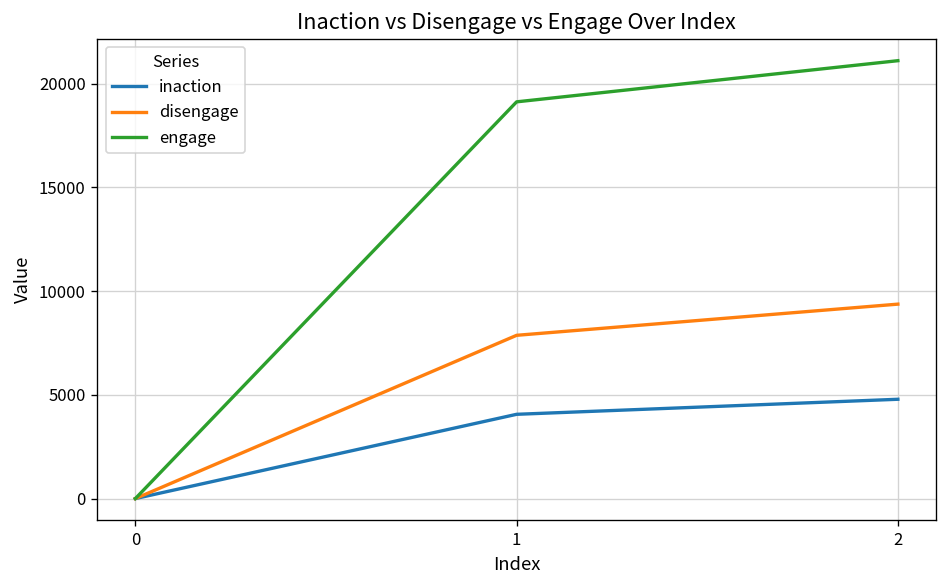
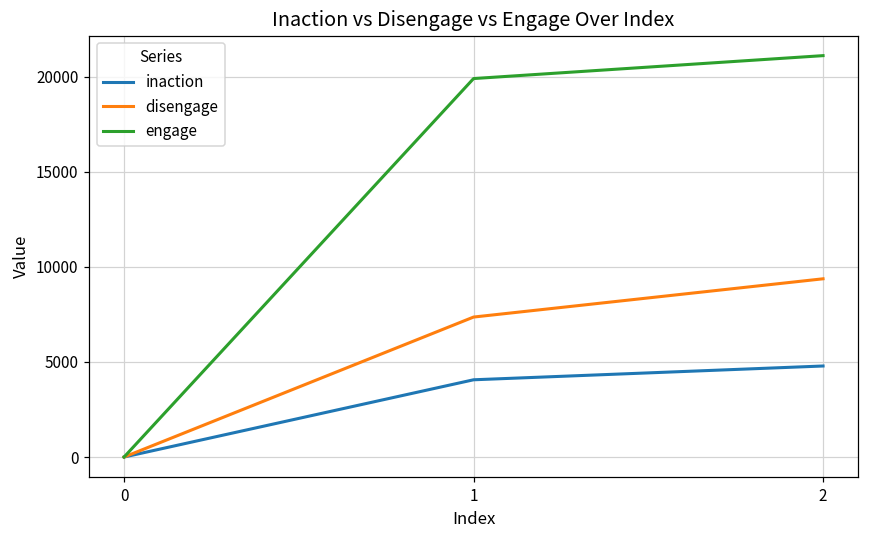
  {
    "inaction": {
      "1": 4100,
      "2": 4800
    },
    "disengage": {
-     "1": 7900,
+     "1": 7400,
      "2": 9400
    },
    "engage": {
-     "1": 19100,
+     "1": 19900,
      "2": 21100
    }
  }
